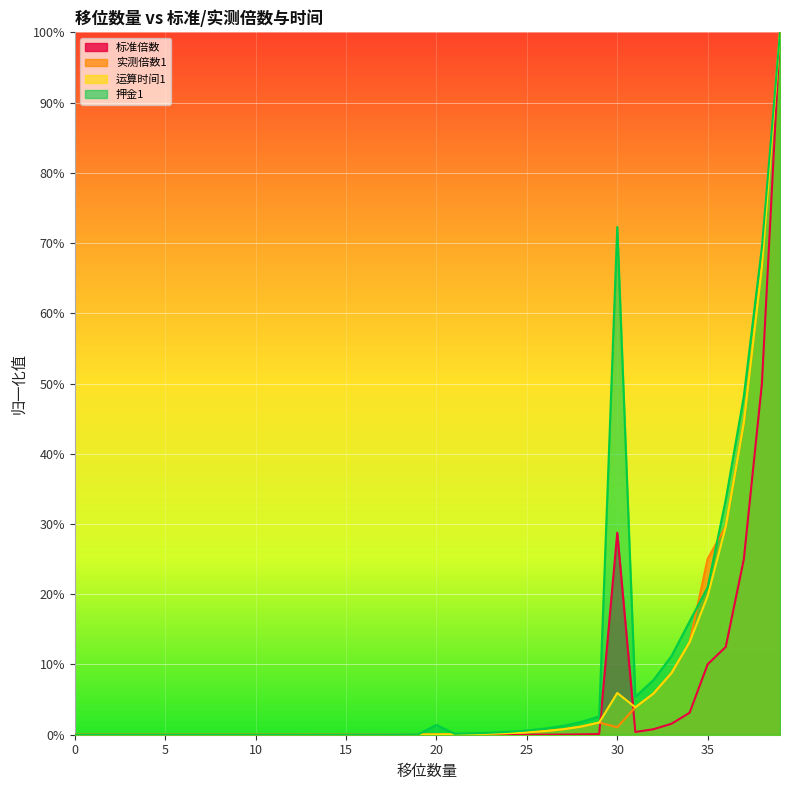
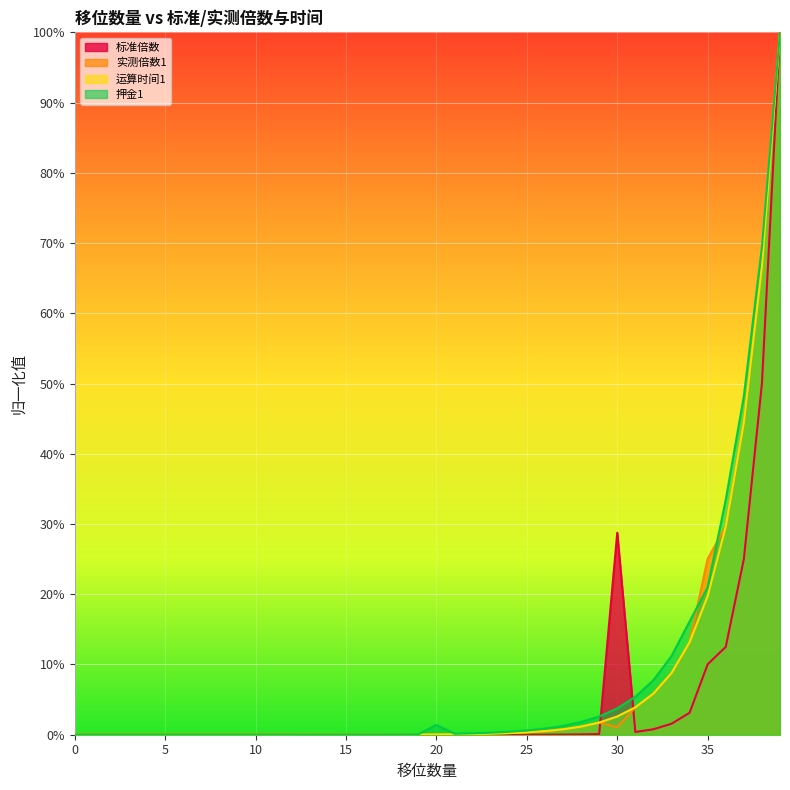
  {
    "标准倍数": {
      "30": "29%",
      "35": "10%"
    },
    "实测倍数1": {
      "30": "1%",
      "35": "25%"
    },
    "运算时间1": {
-     "30": "6%",
+     "30": "3%",
      "35": "20%"
    },
    "押金1": {
      "20": "1%",
-     "30": "72%",
+     "30": "4%",
      "35": "21%"
    }
  }
